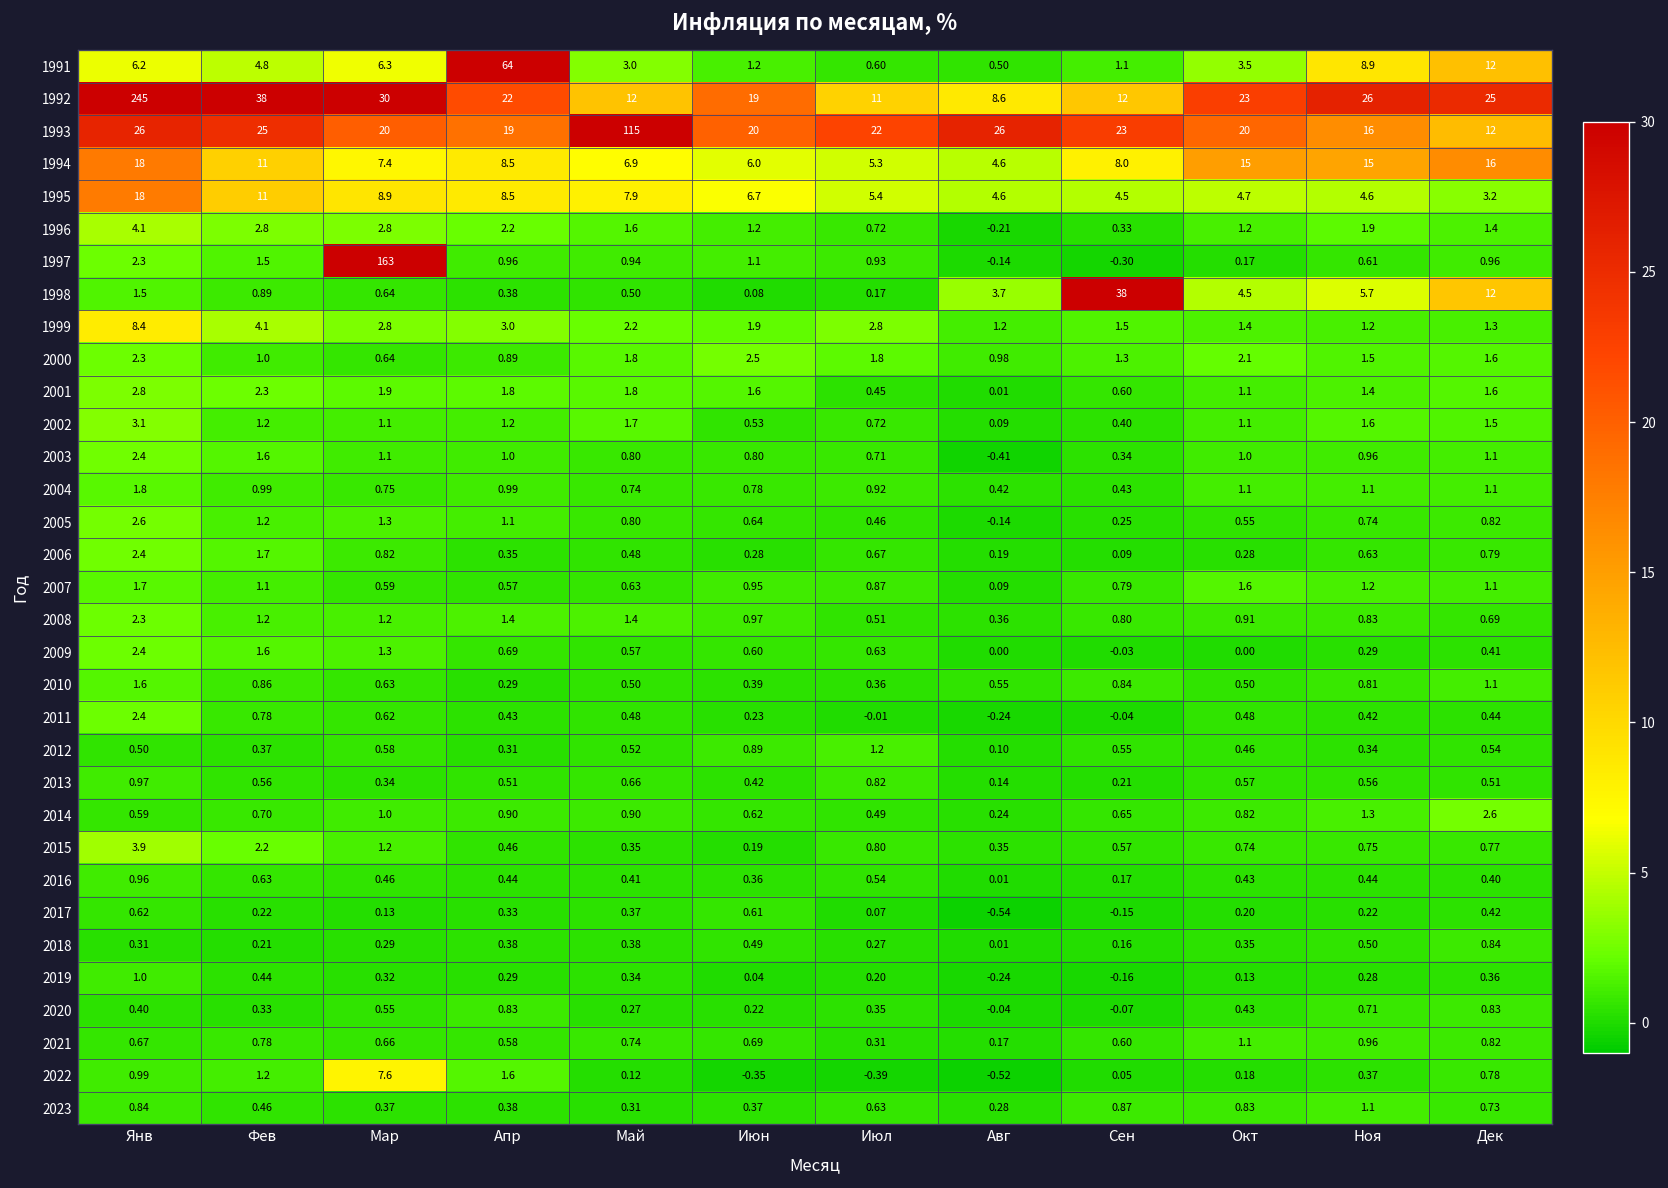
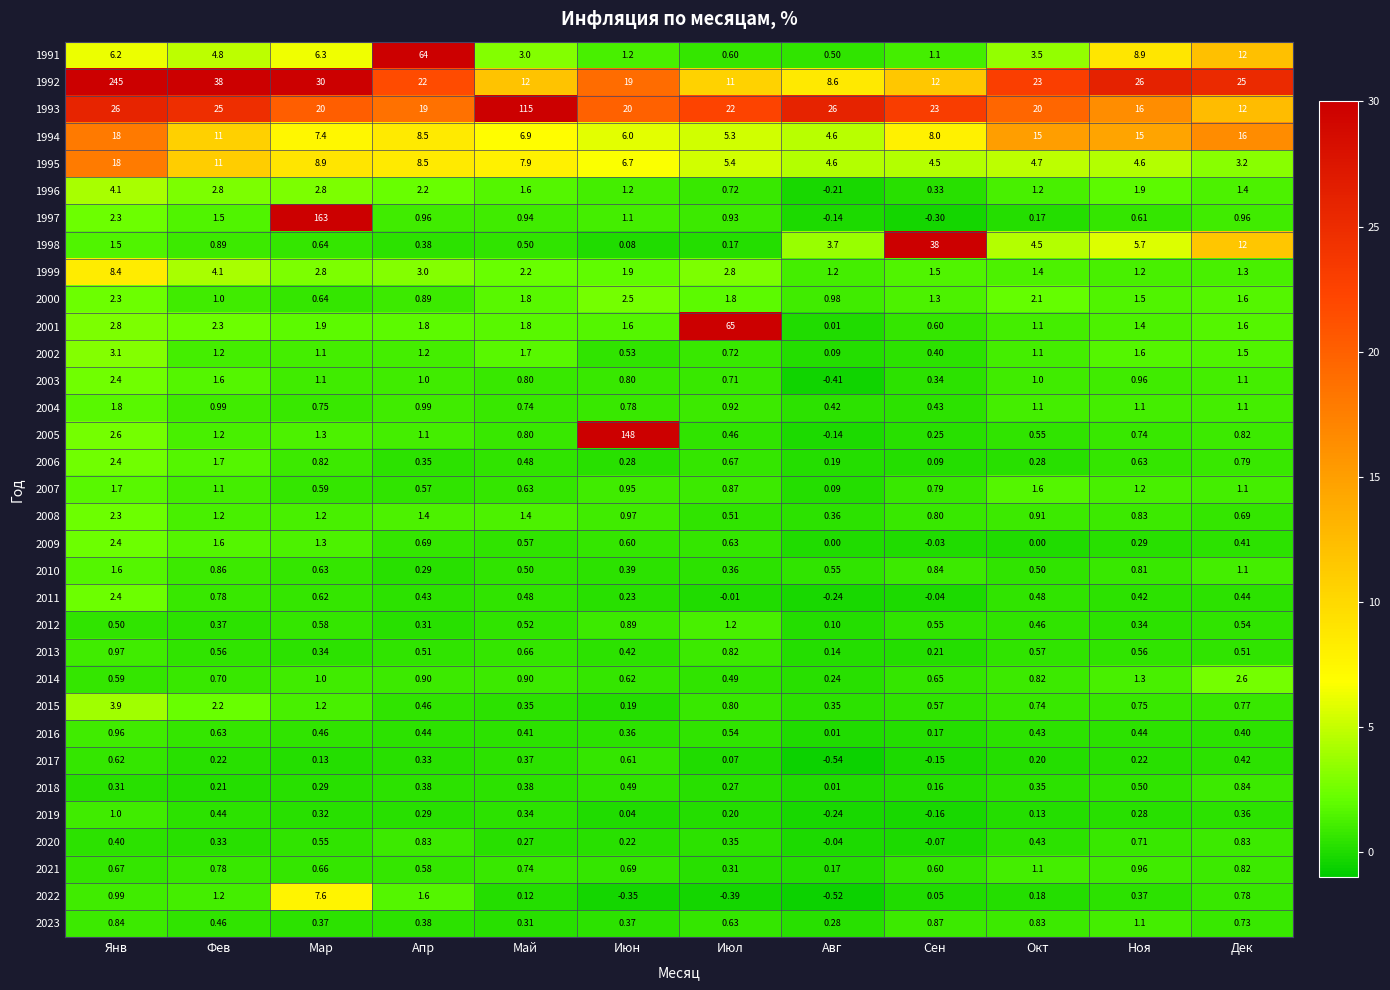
  {
    "2001": {
      "Янв": 2.8,
      "Фев": 2.3,
      "Мар": 1.9,
      "Апр": 1.8,
      "Май": 1.8,
      "Июн": 1.6,
-     "Июл": 0.45,
+     "Июл": 65,
      "Авг": 0.01,
      "Сен": 0.60,
      "Окт": 1.1,
      "Ноя": 1.4,
      "Дек": 1.6
    },
    "2005": {
      "Янв": 2.6,
      "Фев": 1.2,
      "Мар": 1.3,
      "Апр": 1.1,
      "Май": 0.80,
-     "Июн": 0.64,
+     "Июн": 148,
      "Июл": 0.46,
      "Авг": -0.14,
      "Сен": 0.25,
      "Окт": 0.55,
      "Ноя": 0.74,
      "Дек": 0.82
    }
  }
